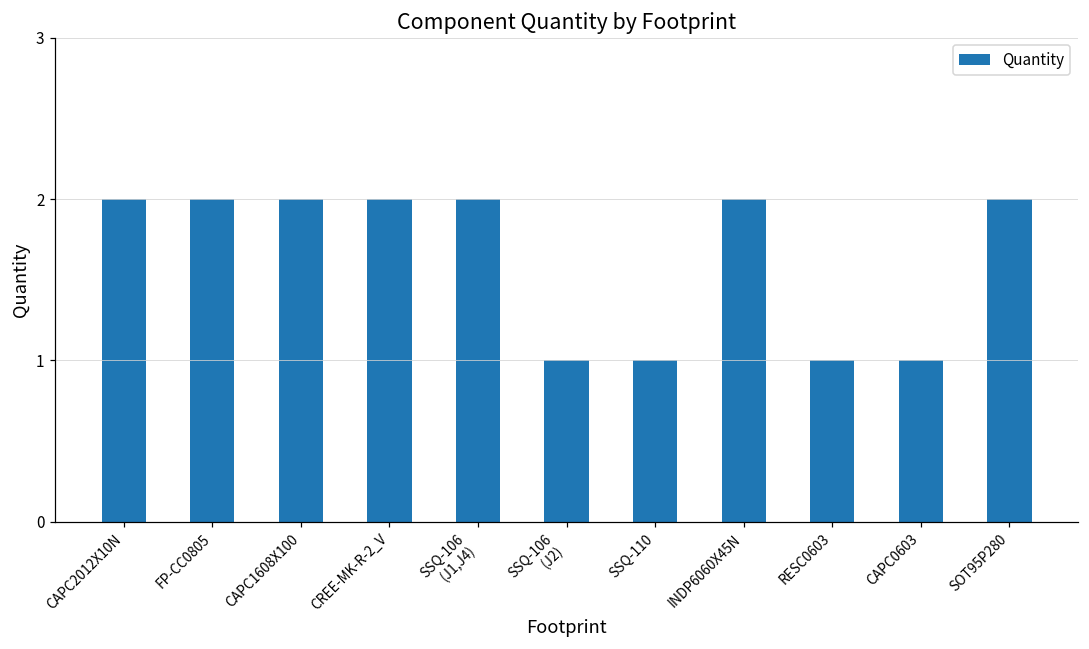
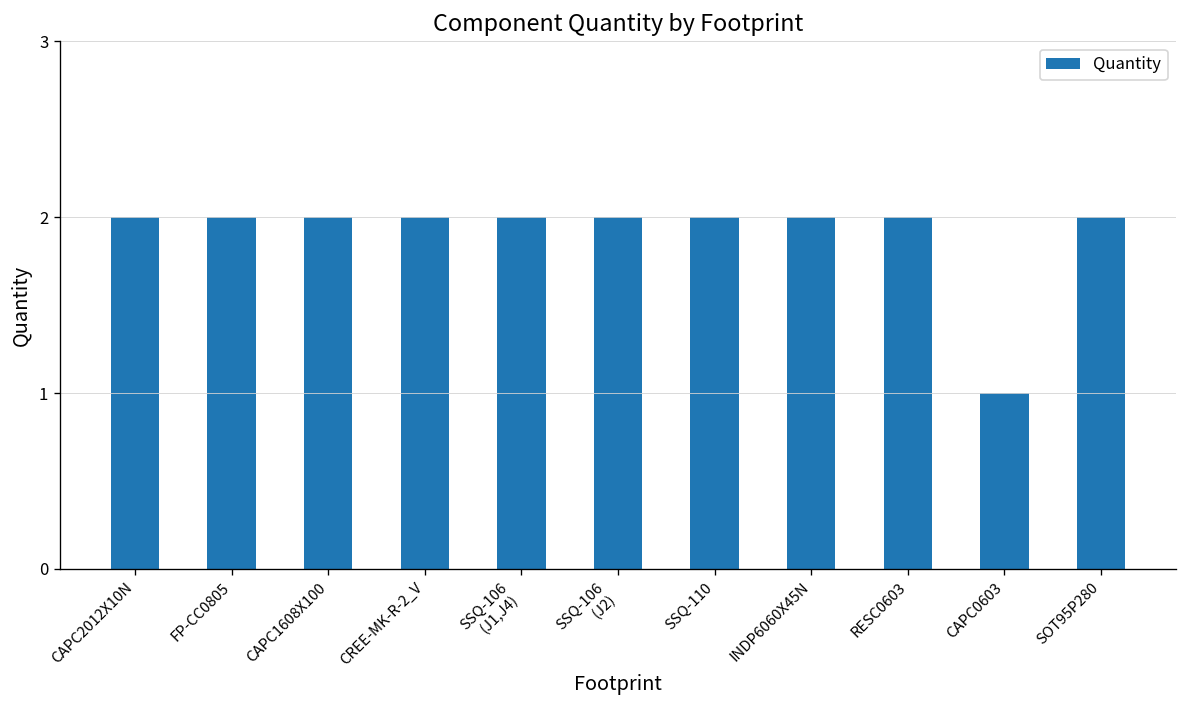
  {
    "CAPC2012X10N": 2,
    "FP-CC0805": 2,
    "CAPC1608X100": 2,
    "CREE-MK-R-2_V": 2,
    "SSQ-106 (J1,J4)": 2,
-   "SSQ-106 (J2)": 1,
-   "SSQ-110": 1,
+   "SSQ-106 (J2)": 2,
+   "SSQ-110": 2,
    "INDP6060X45N": 2,
-   "RESC0603": 1,
+   "RESC0603": 2,
    "CAPC0603": 1,
    "SOT95P280": 2
  }
